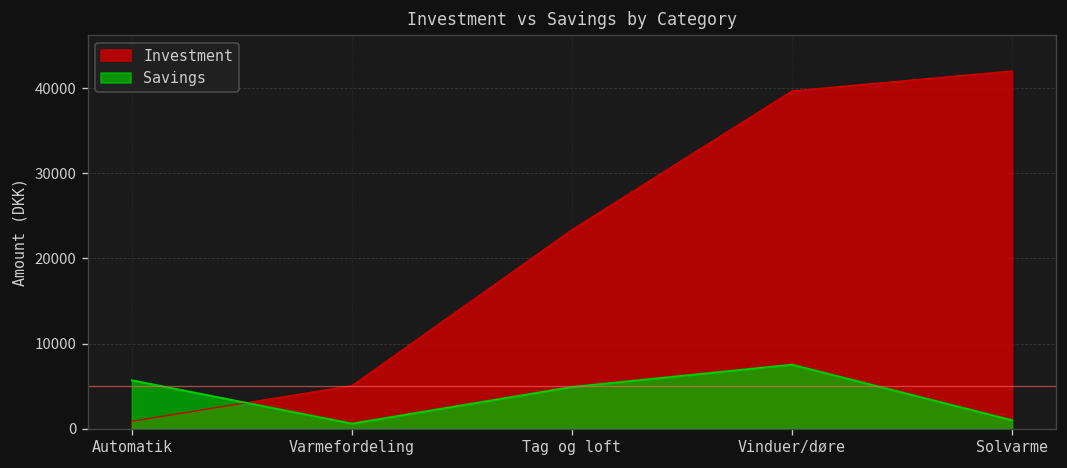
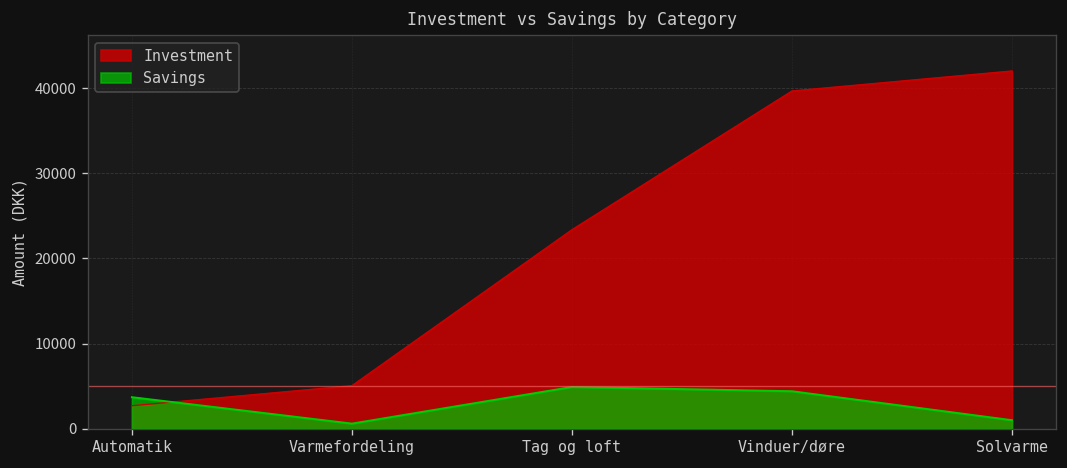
  {
    "Investment": {
-     "Automatik": 1000,
+     "Automatik": 3000,
      "Varmefordeling": 5000,
      "Tag og loft": 23000,
      "Vinduer/døre": 40000,
      "Solvarme": 42000
    },
    "Savings": {
-     "Automatik": 6000,
+     "Automatik": 4000,
      "Varmefordeling": 1000,
      "Tag og loft": 5000,
-     "Vinduer/døre": 8000,
+     "Vinduer/døre": 4000,
      "Solvarme": 1000
    }
  }
